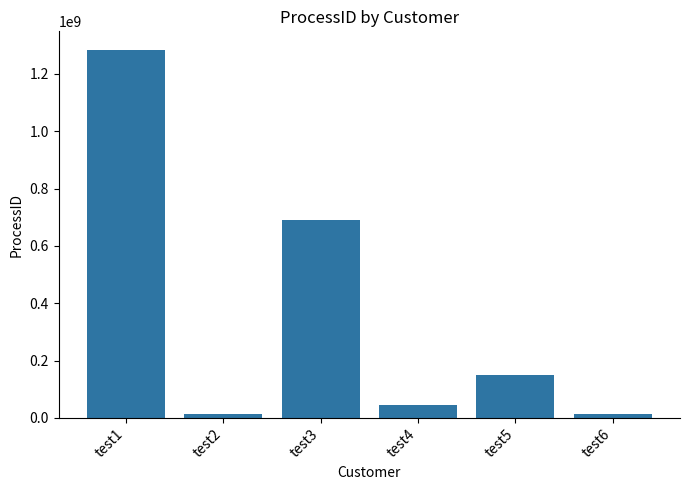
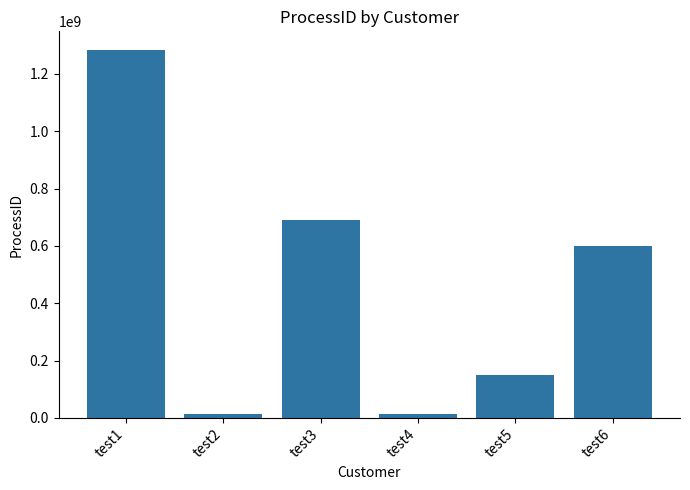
  {
    "test1": 1280000000,
    "test2": 10000000,
    "test3": 690000000,
-   "test4": 50000000,
+   "test4": 10000000,
    "test5": 150000000,
-   "test6": 10000000
+   "test6": 600000000
  }
